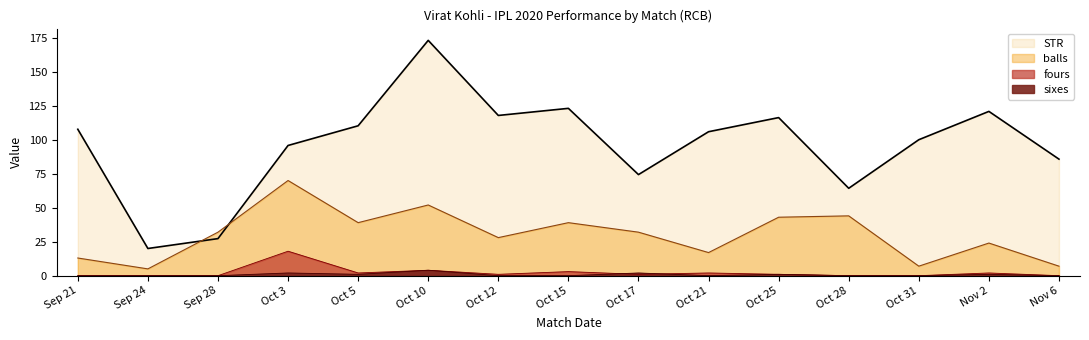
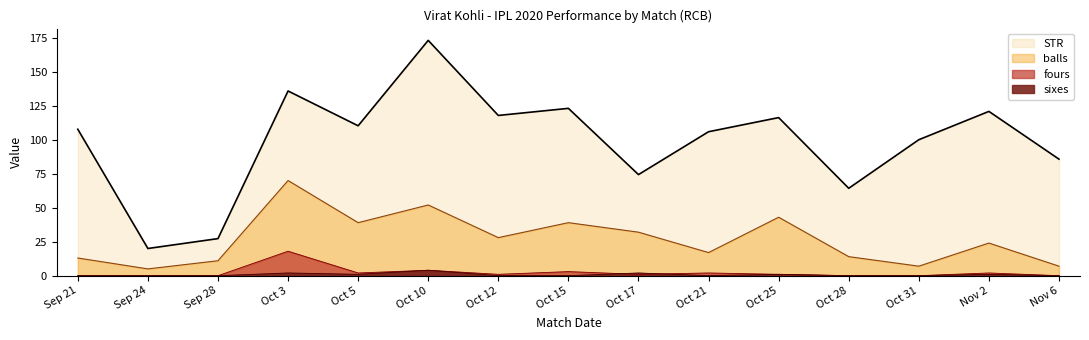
  {
    "STR": {
      "Sep 21": 108,
      "Sep 24": 20,
      "Sep 28": 27,
-     "Oct 3": 96,
+     "Oct 3": 136,
      "Oct 5": 110,
      "Oct 10": 173,
      "Oct 12": 118,
      "Oct 15": 123,
      "Oct 17": 74,
      "Oct 21": 106,
      "Oct 25": 116,
      "Oct 28": 64,
      "Oct 31": 100,
      "Nov 2": 121,
      "Nov 6": 86
    },
    "balls": {
      "Sep 21": 13,
      "Sep 24": 5,
-     "Sep 28": 32,
+     "Sep 28": 11,
      "Oct 3": 70,
      "Oct 5": 39,
      "Oct 10": 52,
      "Oct 12": 28,
      "Oct 15": 39,
      "Oct 17": 32,
      "Oct 21": 17,
      "Oct 25": 43,
-     "Oct 28": 44,
+     "Oct 28": 14,
      "Oct 31": 7,
      "Nov 2": 24,
      "Nov 6": 7
    },
    "fours": {
      "Oct 3": 18,
      "Oct 15": 3,
      "Oct 21": 2
    },
    "sixes": {
      "Oct 3": 2,
      "Oct 15": 0,
      "Oct 21": 0
    }
  }
